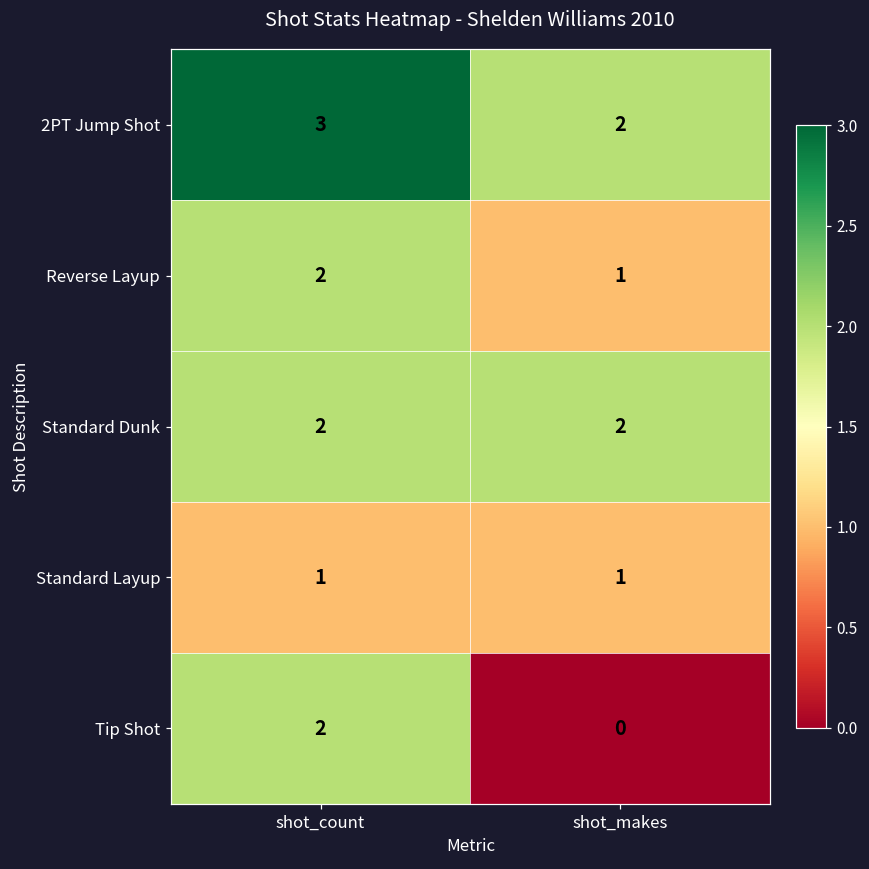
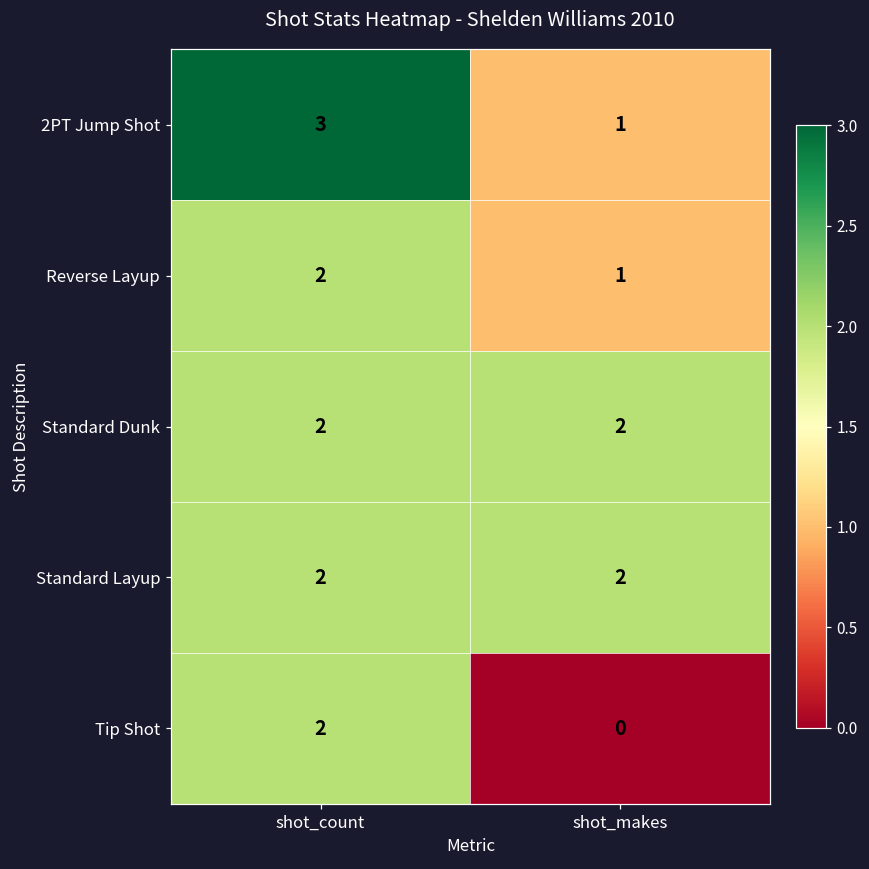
  {
    "2PT Jump Shot": {
      "shot_count": 3,
-     "shot_makes": 2
+     "shot_makes": 1
    },
    "Reverse Layup": {
      "shot_count": 2,
      "shot_makes": 1
    },
    "Standard Dunk": {
      "shot_count": 2,
      "shot_makes": 2
    },
    "Standard Layup": {
-     "shot_count": 1,
-     "shot_makes": 1
+     "shot_count": 2,
+     "shot_makes": 2
    },
    "Tip Shot": {
      "shot_count": 2,
      "shot_makes": 0
    }
  }
